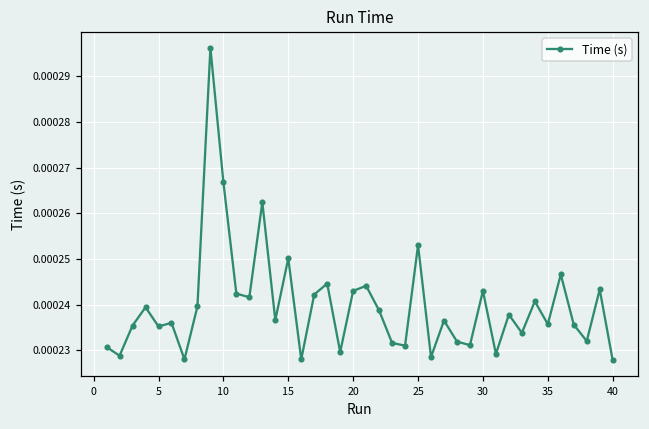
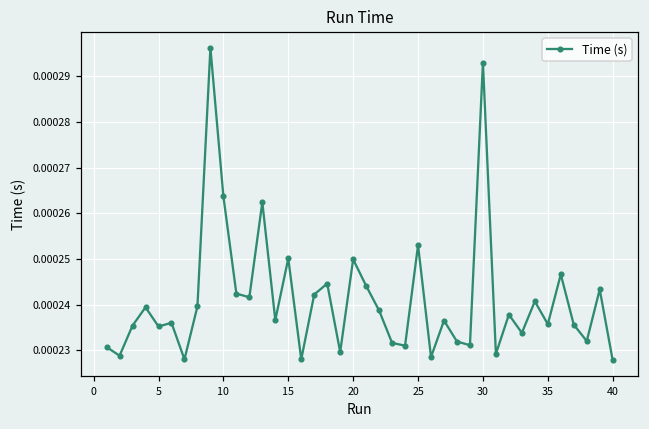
  {
    "5": 0.000235,
-   "10": 0.000267,
+   "10": 0.000264,
    "15": 0.000250,
-   "20": 0.000243,
+   "20": 0.000250,
    "25": 0.000253,
-   "30": 0.000243,
+   "30": 0.000293,
    "35": 0.000236,
    "40": 0.000228
  }
